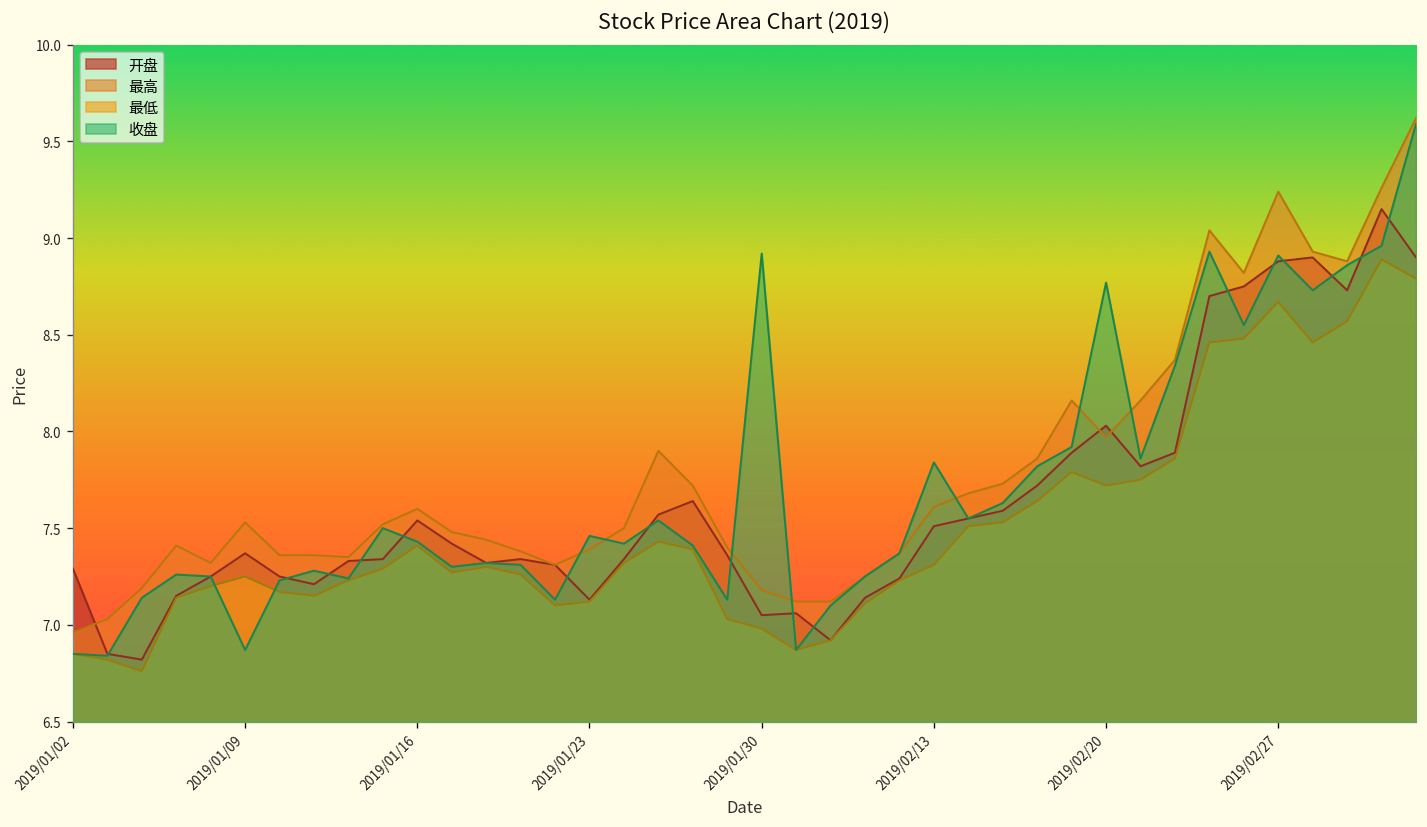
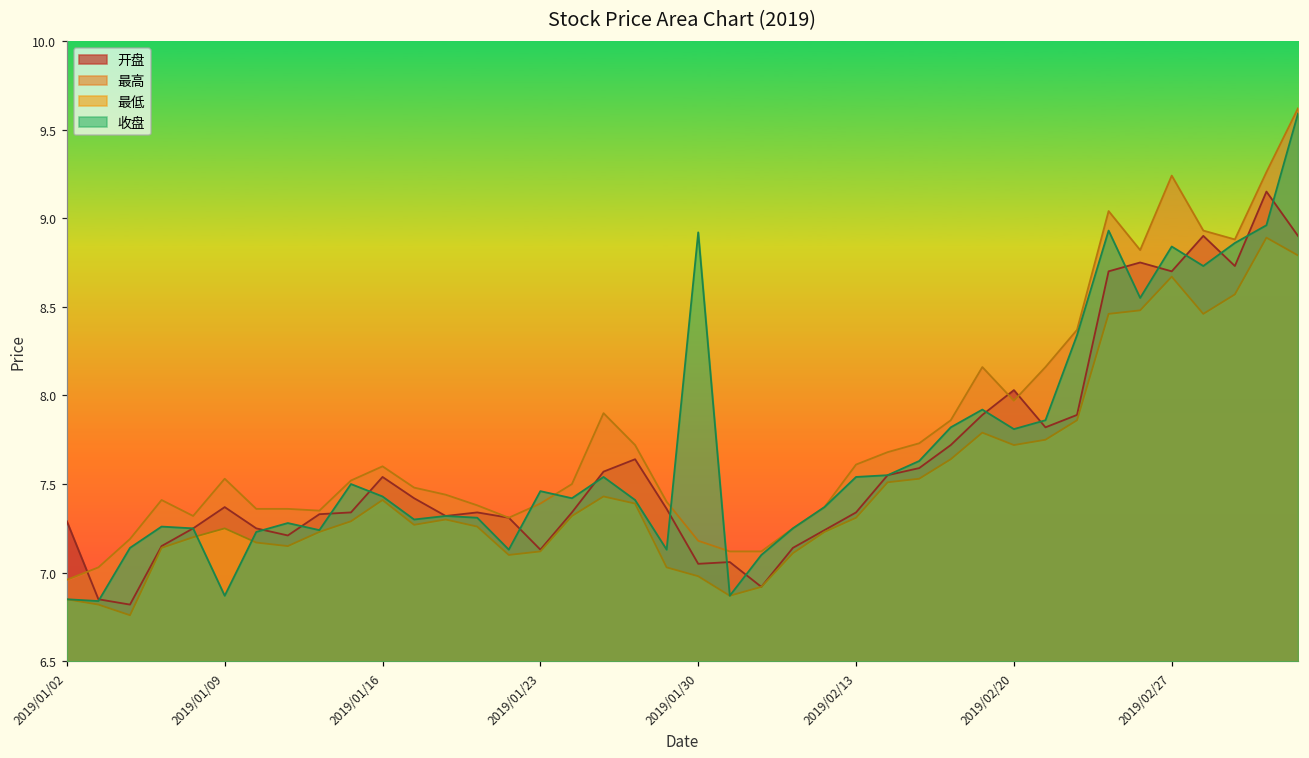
  {
    "开盘": {
      "2019/01/02": 7.29,
      "2019/01/09": 7.37,
      "2019/01/16": 7.54,
      "2019/01/30": 7.05,
-     "2019/02/13": 7.51,
+     "2019/02/13": 7.34,
      "2019/02/20": 8.03,
-     "2019/02/27": 8.88
+     "2019/02/27": 8.70
    },
    "收盘": {
      "2019/01/09": 6.87,
      "2019/01/16": 7.43,
      "2019/01/23": 7.46,
      "2019/01/30": 8.92,
-     "2019/02/13": 7.84,
-     "2019/02/20": 8.77,
-     "2019/02/27": 8.91
+     "2019/02/13": 7.54,
+     "2019/02/20": 7.81,
+     "2019/02/27": 8.84
    }
  }
